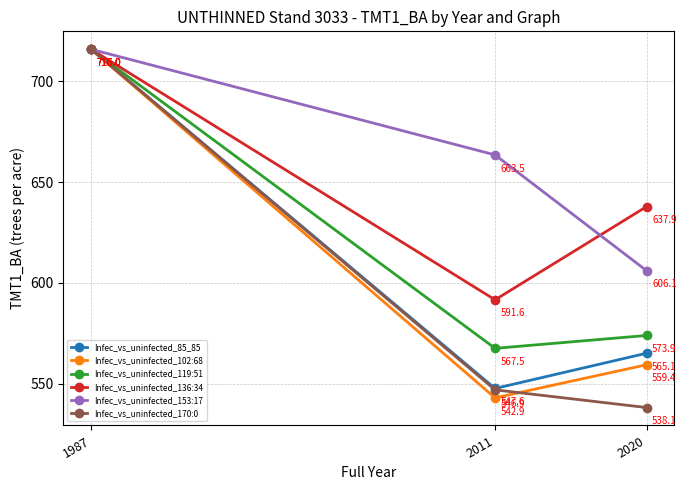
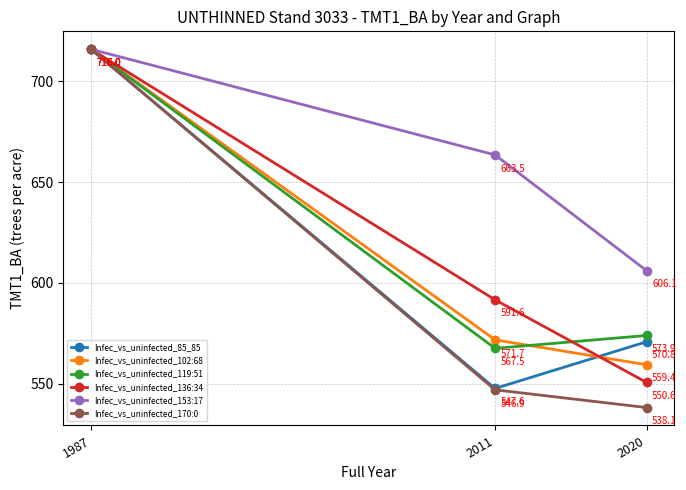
  {
    "Infec_vs_uninfected_85_85": {
-     "2020": 565.1
+     "2020": 570.8
    },
    "Infec_vs_uninfected_102:68": {
-     "2011": 542.9,
+     "2011": 571.7,
      "2020": 559.4
    },
    "Infec_vs_uninfected_119:51": {
      "2011": 567.5
    },
    "Infec_vs_uninfected_136:34": {
      "2011": 591.6,
-     "2020": 637.9
+     "2020": 550.6
    },
    "Infec_vs_uninfected_153:17": {
      "2011": 663.5,
      "2020": 606.1
    },
    "Infec_vs_uninfected_170:0": {
      "2020": 538.1
    }
  }
